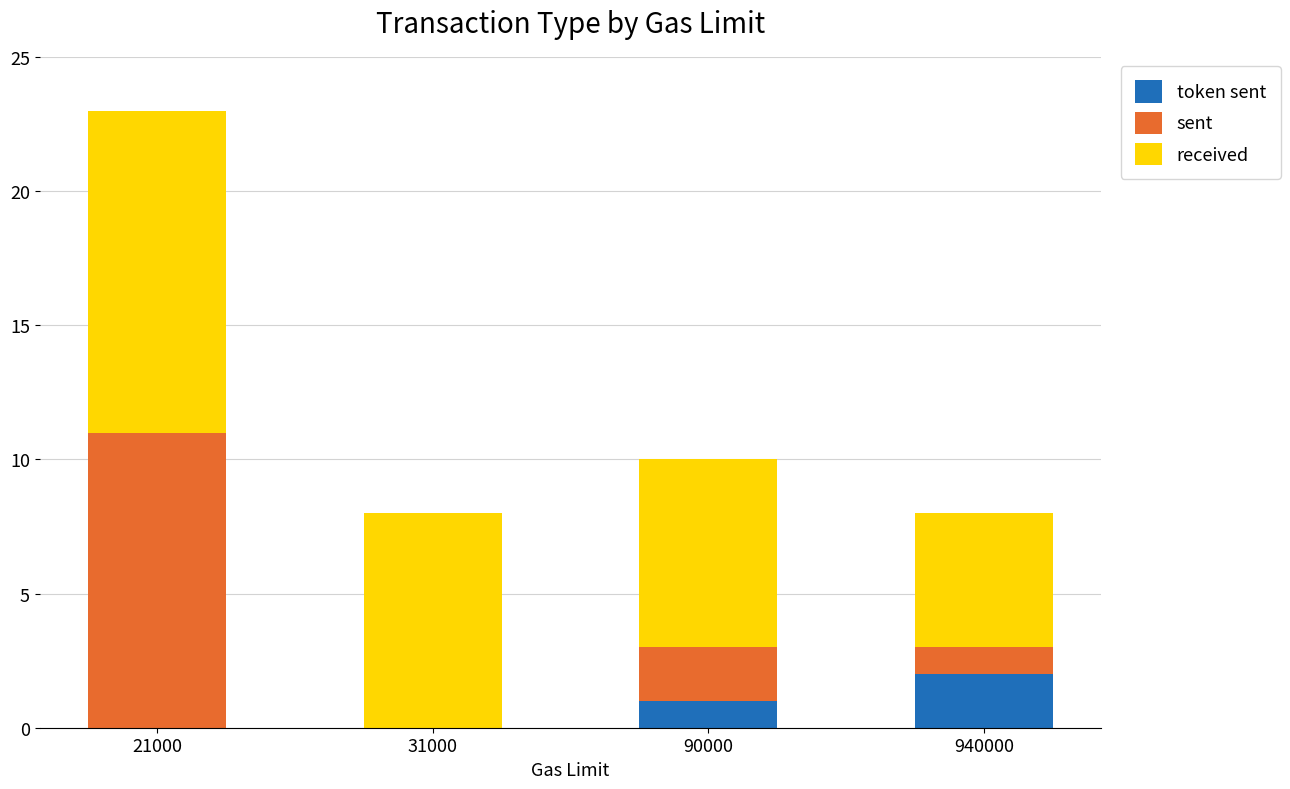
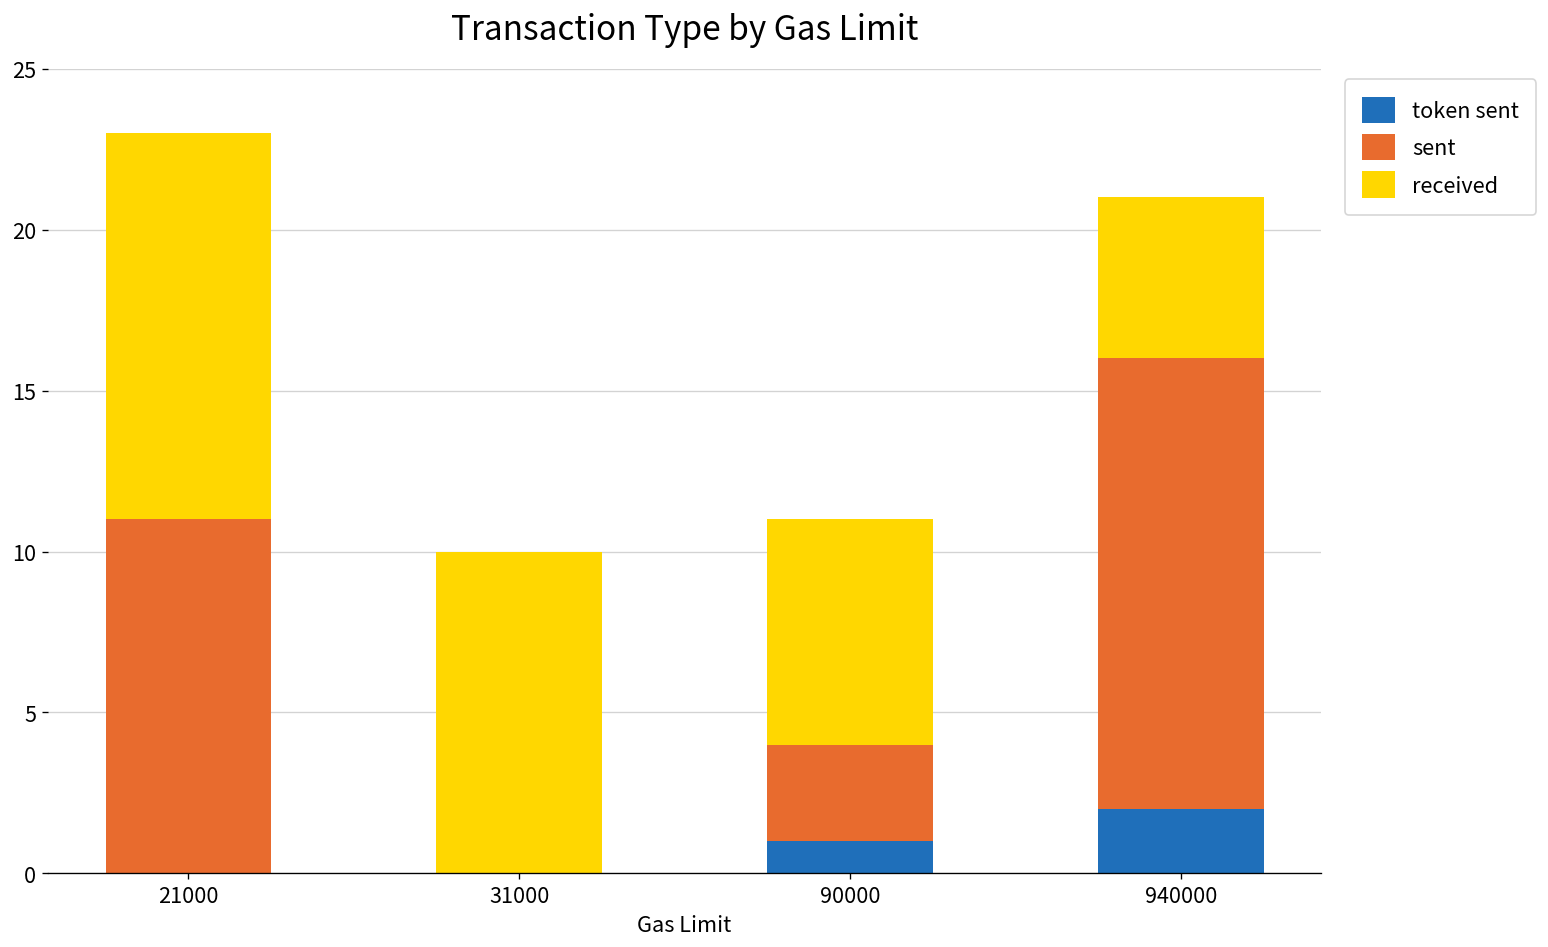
  {
    "token sent": {
      "21000": 0,
      "31000": 0,
      "90000": 1,
      "940000": 2
    },
    "sent": {
      "21000": 11,
      "31000": 0,
-     "90000": 2,
-     "940000": 1
+     "90000": 3,
+     "940000": 14
    },
    "received": {
      "21000": 12,
-     "31000": 8,
+     "31000": 10,
      "90000": 7,
      "940000": 5
    }
  }
